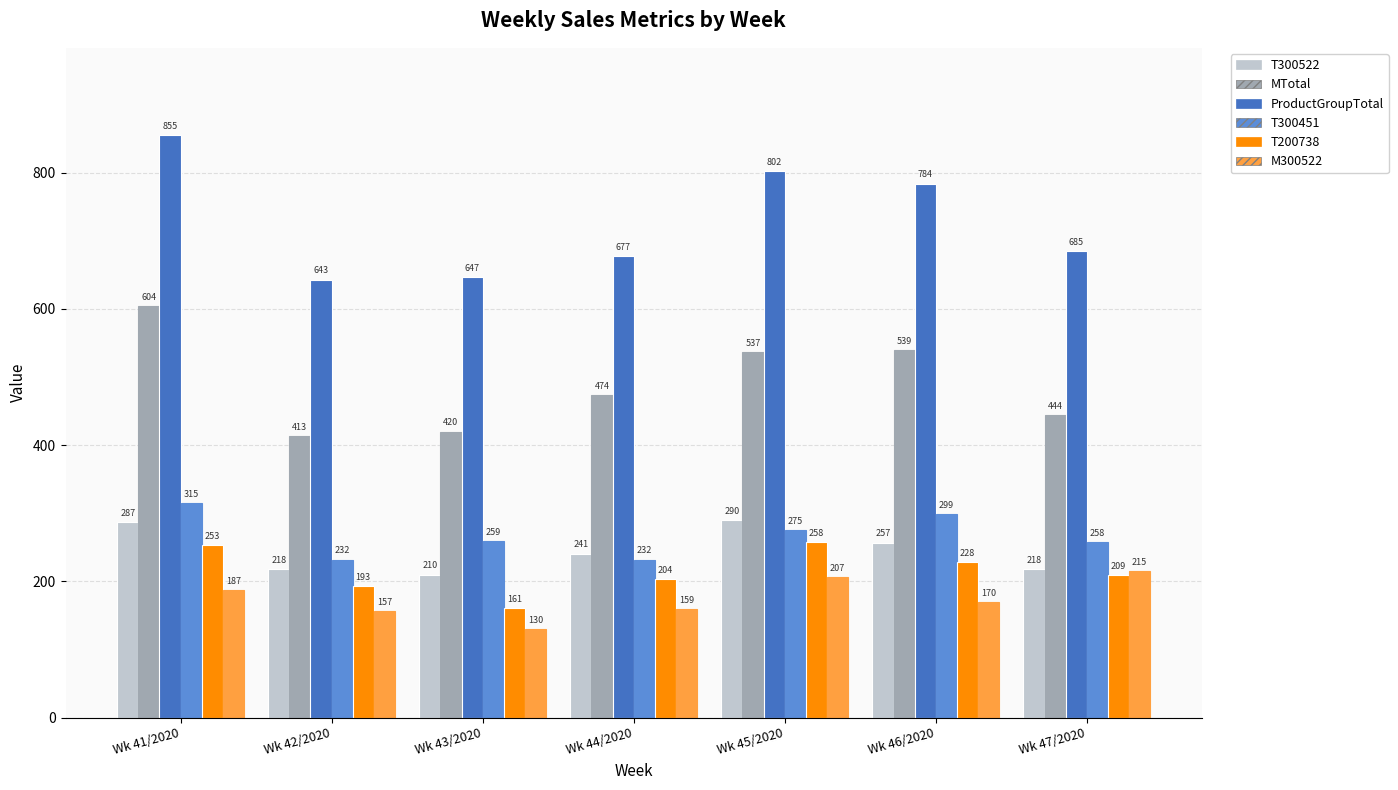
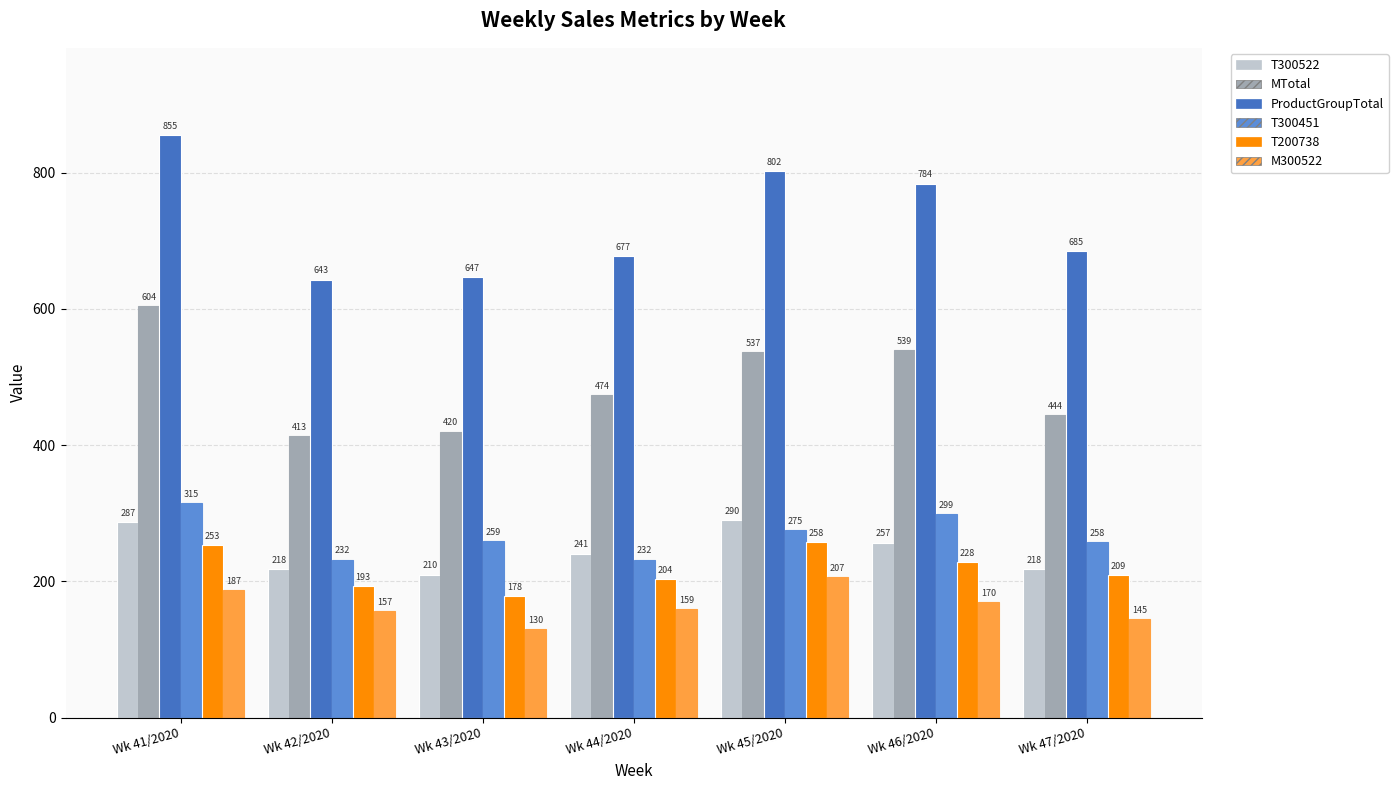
  {
    "T200738": {
      "Wk 41/2020": 253,
      "Wk 42/2020": 193,
-     "Wk 43/2020": 161,
+     "Wk 43/2020": 178,
      "Wk 44/2020": 204,
      "Wk 45/2020": 258,
      "Wk 46/2020": 228,
      "Wk 47/2020": 209
    },
    "M300522": {
      "Wk 41/2020": 187,
      "Wk 42/2020": 157,
      "Wk 43/2020": 130,
      "Wk 44/2020": 159,
      "Wk 45/2020": 207,
      "Wk 46/2020": 170,
-     "Wk 47/2020": 215
+     "Wk 47/2020": 145
    }
  }
